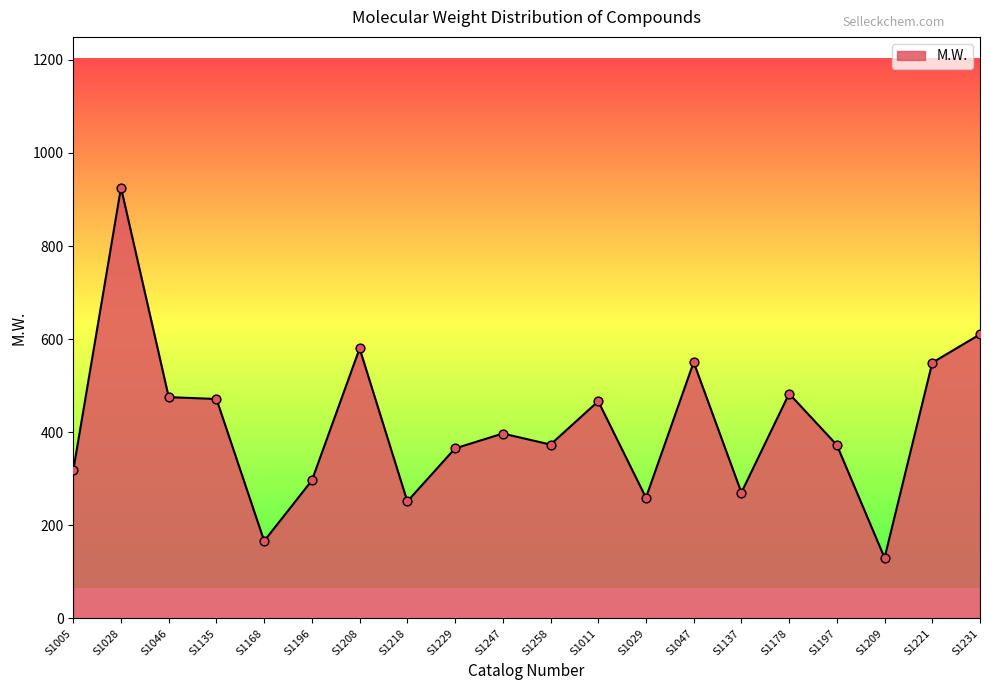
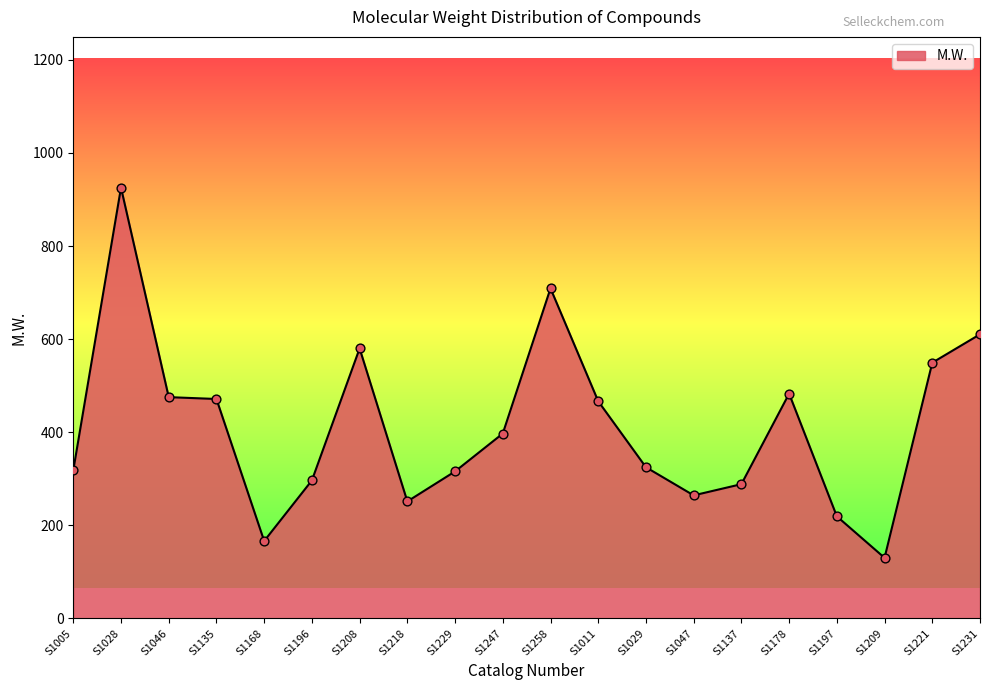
  {
    "S1005": 320,
    "S1028": 930,
    "S1046": 480,
    "S1135": 470,
    "S1168": 170,
    "S1196": 300,
    "S1208": 580,
    "S1218": 250,
-   "S1229": 370,
+   "S1229": 320,
    "S1247": 400,
-   "S1258": 370,
+   "S1258": 710,
    "S1011": 470,
-   "S1029": 260,
-   "S1047": 550,
-   "S1137": 270,
+   "S1029": 320,
+   "S1047": 260,
+   "S1137": 290,
    "S1178": 480,
-   "S1197": 370,
+   "S1197": 220,
    "S1209": 130,
    "S1221": 550,
    "S1231": 610
  }
